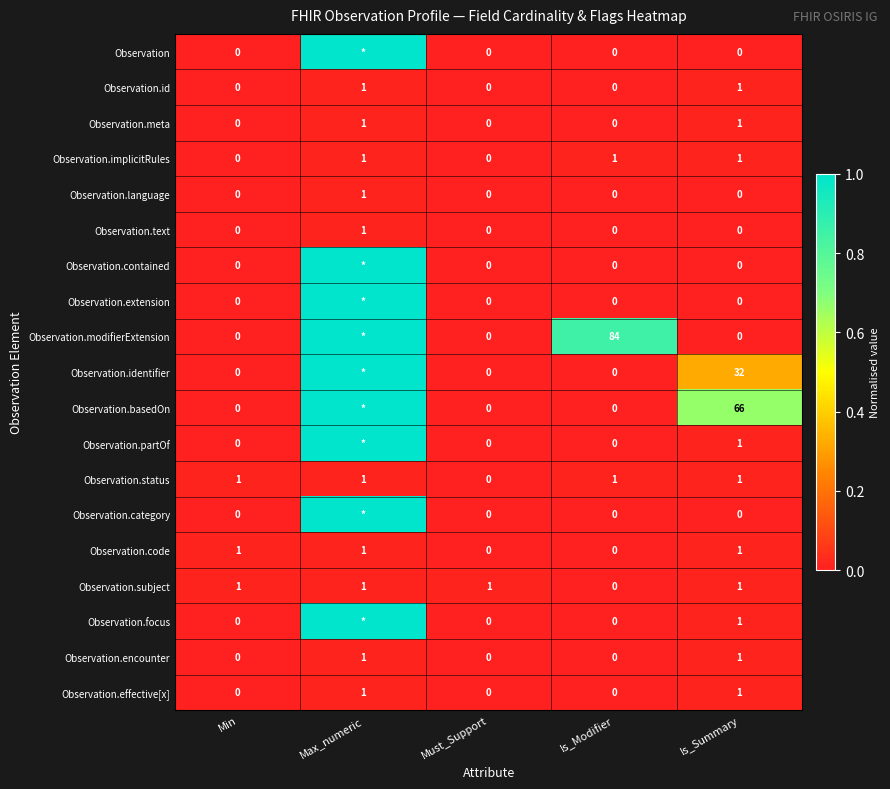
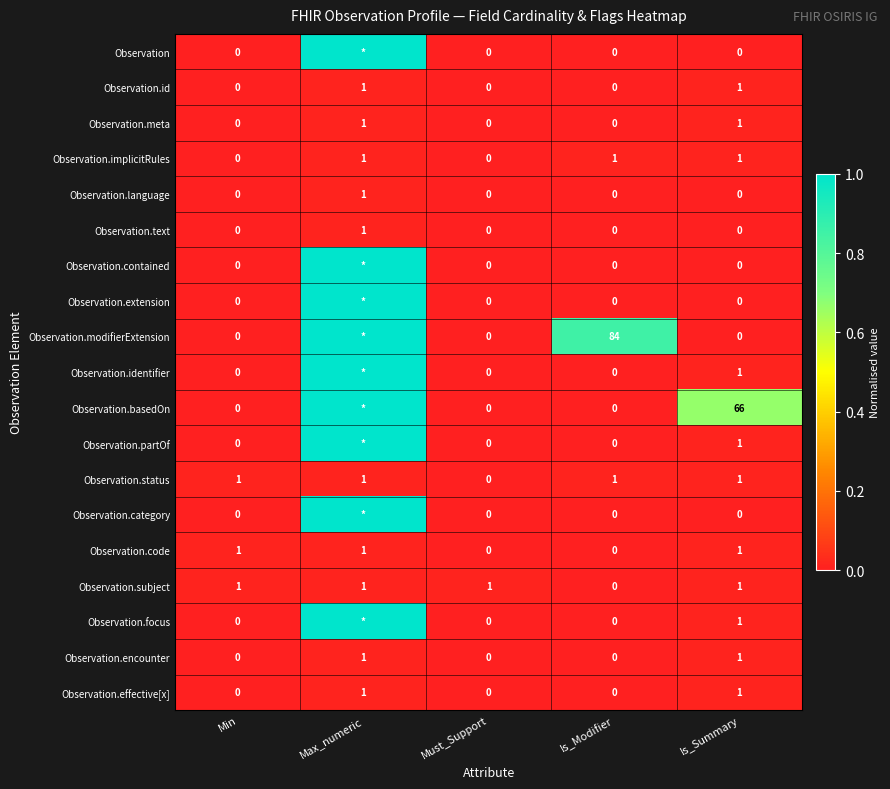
  {
    "Observation": {
      "Min": 0,
      "Must_Support": 0,
      "Is_Modifier": 0,
      "Is_Summary": 0
    },
    "Observation.id": {
      "Min": 0,
      "Max_numeric": 1,
      "Must_Support": 0,
      "Is_Modifier": 0,
      "Is_Summary": 1
    },
    "Observation.meta": {
      "Min": 0,
      "Max_numeric": 1,
      "Must_Support": 0,
      "Is_Modifier": 0,
      "Is_Summary": 1
    },
    "Observation.implicitRules": {
      "Min": 0,
      "Max_numeric": 1,
      "Must_Support": 0,
      "Is_Modifier": 1,
      "Is_Summary": 1
    },
    "Observation.language": {
      "Min": 0,
      "Max_numeric": 1,
      "Must_Support": 0,
      "Is_Modifier": 0,
      "Is_Summary": 0
    },
    "Observation.text": {
      "Min": 0,
      "Max_numeric": 1,
      "Must_Support": 0,
      "Is_Modifier": 0,
      "Is_Summary": 0
    },
    "Observation.contained": {
      "Min": 0,
      "Must_Support": 0,
      "Is_Modifier": 0,
      "Is_Summary": 0
    },
    "Observation.extension": {
      "Min": 0,
      "Must_Support": 0,
      "Is_Modifier": 0,
      "Is_Summary": 0
    },
    "Observation.modifierExtension": {
      "Min": 0,
      "Must_Support": 0,
      "Is_Modifier": 84,
      "Is_Summary": 0
    },
    "Observation.identifier": {
      "Min": 0,
      "Must_Support": 0,
      "Is_Modifier": 0,
-     "Is_Summary": 32
+     "Is_Summary": 1
    },
    "Observation.basedOn": {
      "Min": 0,
      "Must_Support": 0,
      "Is_Modifier": 0,
      "Is_Summary": 66
    },
    "Observation.partOf": {
      "Min": 0,
      "Must_Support": 0,
      "Is_Modifier": 0,
      "Is_Summary": 1
    },
    "Observation.status": {
      "Min": 1,
      "Max_numeric": 1,
      "Must_Support": 0,
      "Is_Modifier": 1,
      "Is_Summary": 1
    },
    "Observation.category": {
      "Min": 0,
      "Must_Support": 0,
      "Is_Modifier": 0,
      "Is_Summary": 0
    },
    "Observation.code": {
      "Min": 1,
      "Max_numeric": 1,
      "Must_Support": 0,
      "Is_Modifier": 0,
      "Is_Summary": 1
    },
    "Observation.subject": {
      "Min": 1,
      "Max_numeric": 1,
      "Must_Support": 1,
      "Is_Modifier": 0,
      "Is_Summary": 1
    },
    "Observation.focus": {
      "Min": 0,
      "Must_Support": 0,
      "Is_Modifier": 0,
      "Is_Summary": 1
    },
    "Observation.encounter": {
      "Min": 0,
      "Max_numeric": 1,
      "Must_Support": 0,
      "Is_Modifier": 0,
      "Is_Summary": 1
    },
    "Observation.effective[x]": {
      "Min": 0,
      "Max_numeric": 1,
      "Must_Support": 0,
      "Is_Modifier": 0,
      "Is_Summary": 1
    }
  }
